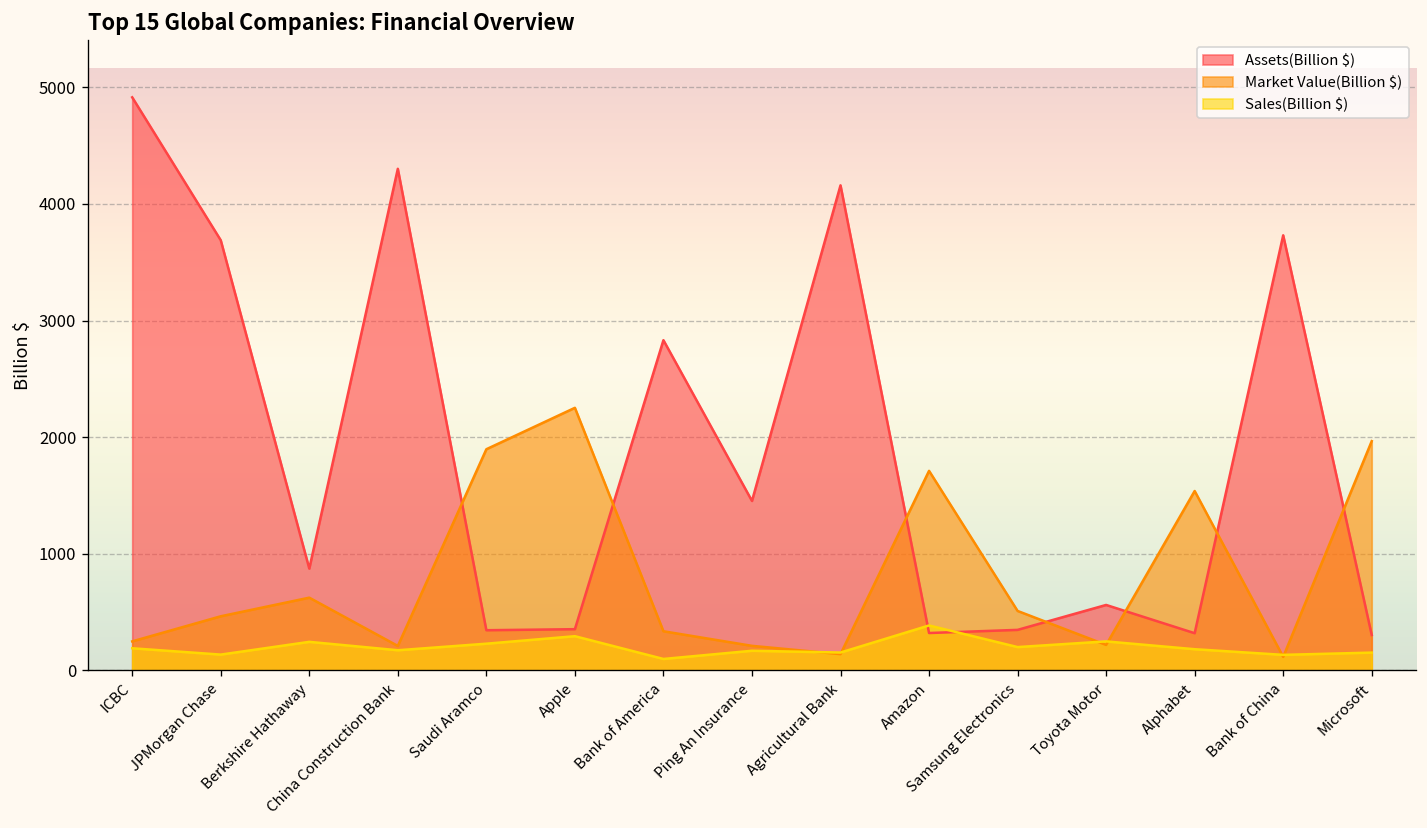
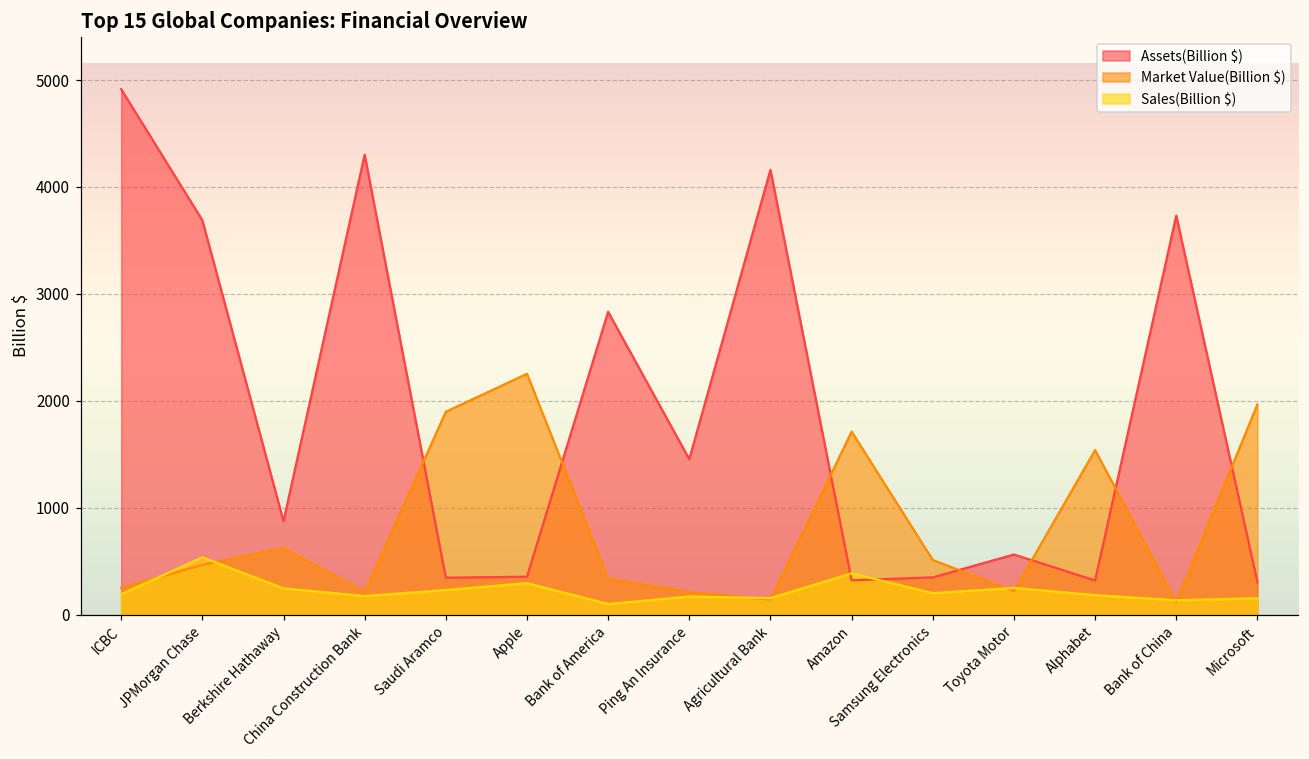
  {
    "Assets(Billion $)": {
      "ICBC": 4900,
      "JPMorgan Chase": 3700,
      "Berkshire Hathaway": 900,
      "China Construction Bank": 4300,
      "Saudi Aramco": 300,
      "Apple": 400,
      "Bank of America": 2800,
      "Ping An Insurance": 1500,
      "Agricultural Bank": 4200,
      "Amazon": 300,
      "Samsung Electronics": 300,
      "Toyota Motor": 600,
      "Alphabet": 300,
      "Bank of China": 3700,
      "Microsoft": 300
    },
    "Market Value(Billion $)": {
      "ICBC": 200,
      "JPMorgan Chase": 500,
      "Berkshire Hathaway": 600,
      "China Construction Bank": 200,
      "Saudi Aramco": 1900,
      "Apple": 2300,
      "Bank of America": 300,
      "Ping An Insurance": 200,
      "Amazon": 1700,
      "Samsung Electronics": 500,
      "Toyota Motor": 200,
      "Alphabet": 1500,
      "Microsoft": 2000
    },
    "Sales(Billion $)": {
      "ICBC": 200,
-     "JPMorgan Chase": 100,
+     "JPMorgan Chase": 500,
      "Berkshire Hathaway": 200,
      "China Construction Bank": 200,
      "Saudi Aramco": 200,
      "Apple": 300,
      "Bank of America": 100,
      "Ping An Insurance": 200,
      "Amazon": 400,
      "Samsung Electronics": 200,
      "Toyota Motor": 200,
      "Alphabet": 200,
      "Microsoft": 200
    }
  }
